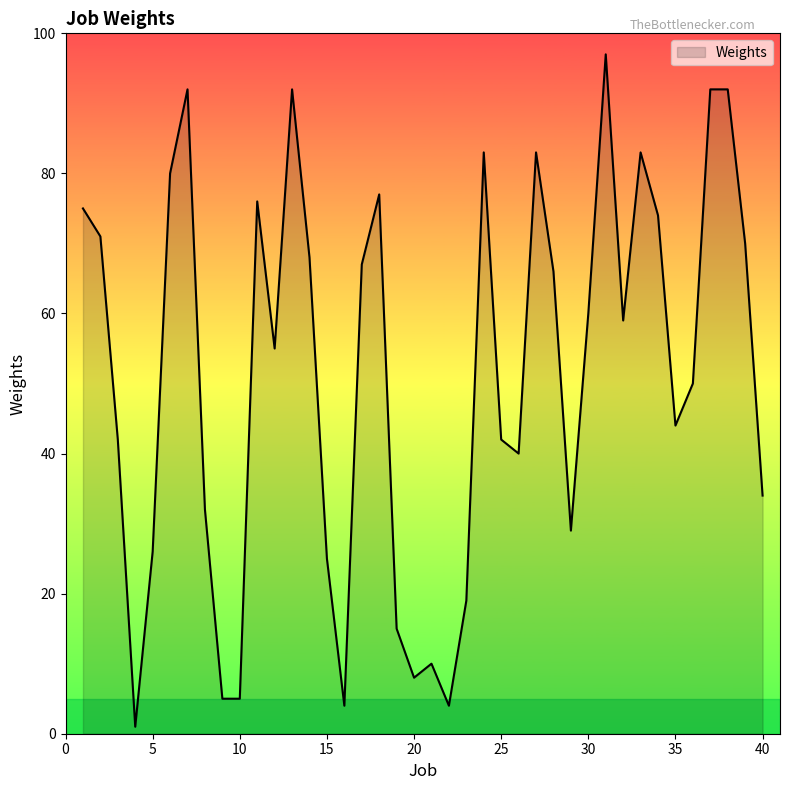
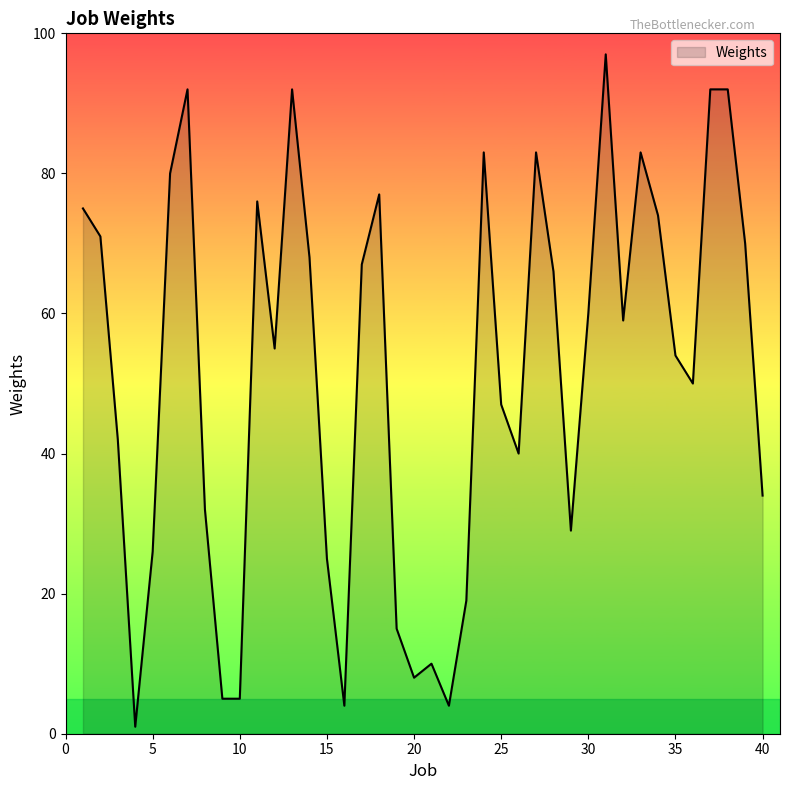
  {
    "5": 26,
    "15": 25,
    "20": 8,
-   "25": 42,
+   "25": 47,
    "30": 60,
-   "35": 44,
+   "35": 54,
    "40": 34
  }
